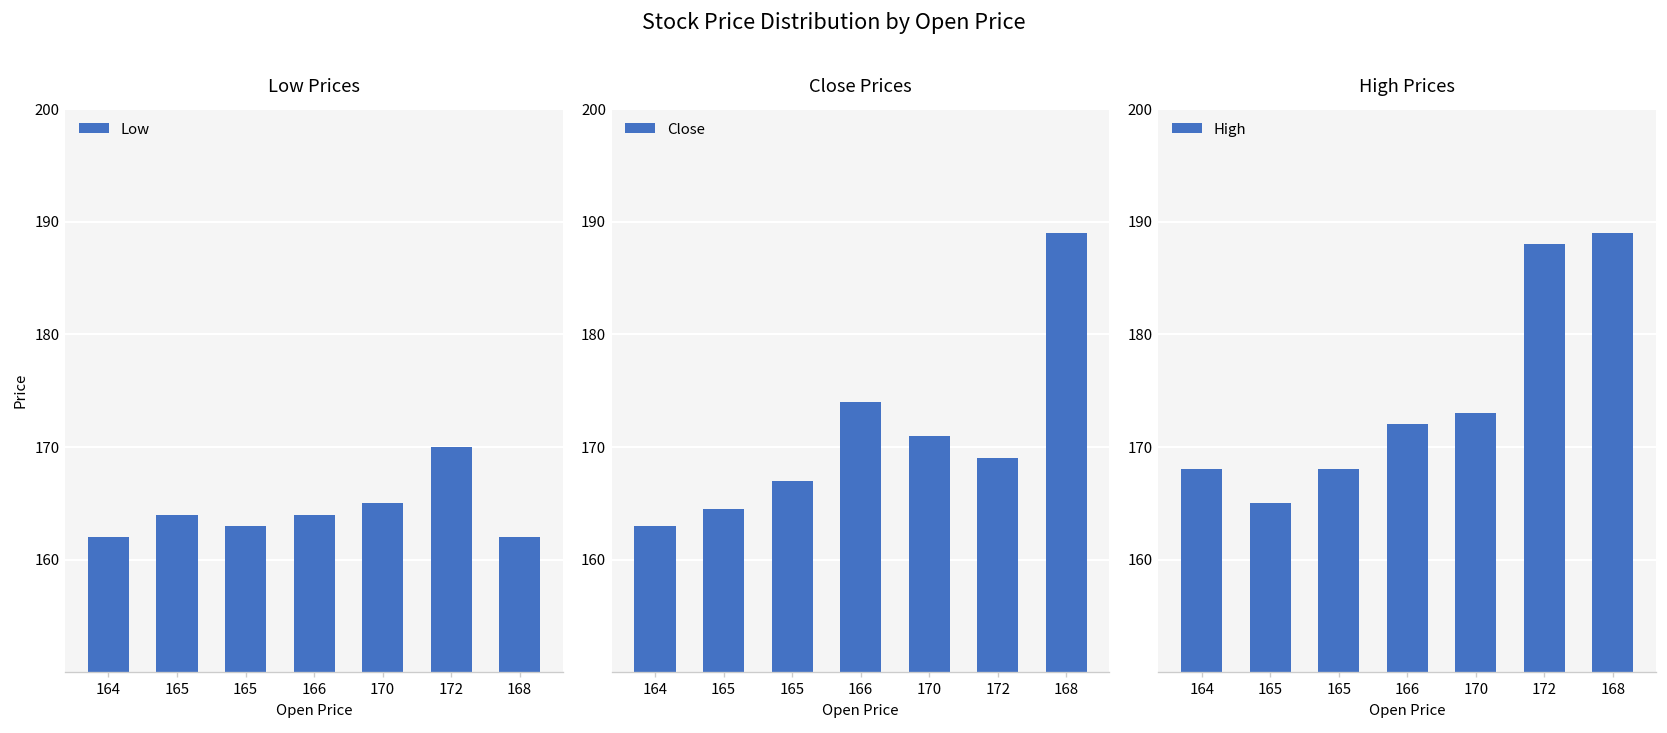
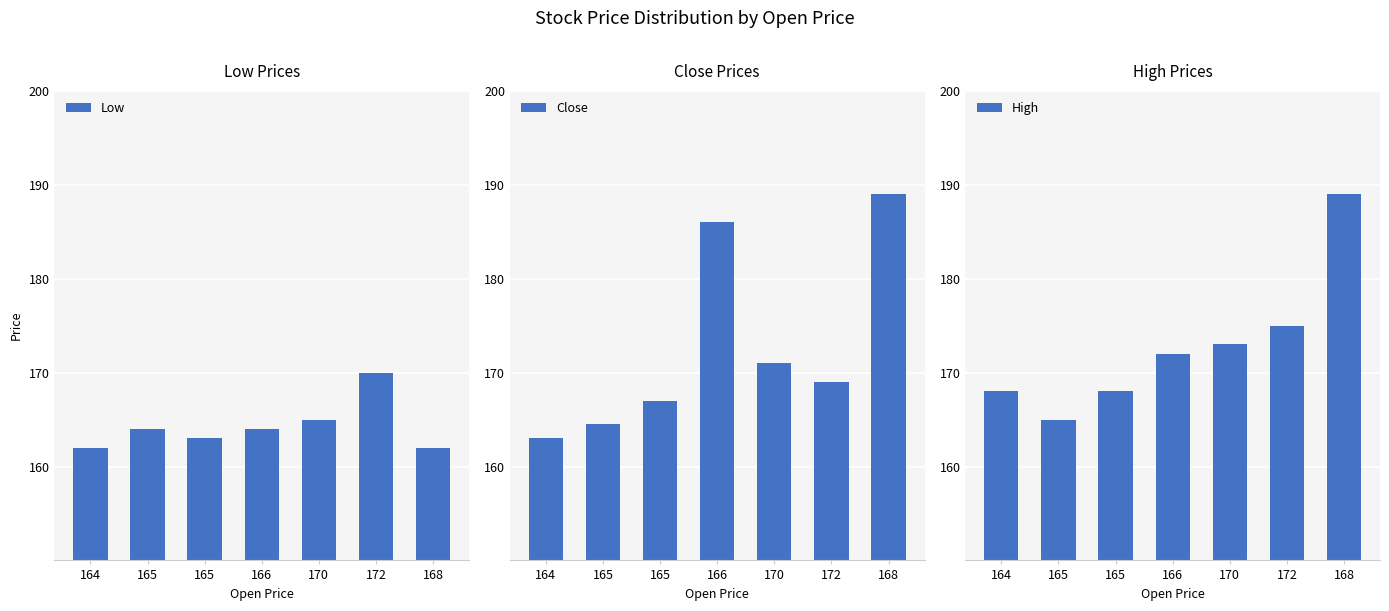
  {
    "Low Prices": {
      "164": 162,
      "166": 164,
      "170": 165,
      "172": 170,
      "168": 162
    },
    "Close Prices": {
      "164": 163,
-     "166": 174,
+     "166": 186,
      "170": 171,
      "172": 169,
      "168": 189
    },
    "High Prices": {
      "164": 168,
      "166": 172,
      "170": 173,
-     "172": 188,
+     "172": 175,
      "168": 189
    }
  }
